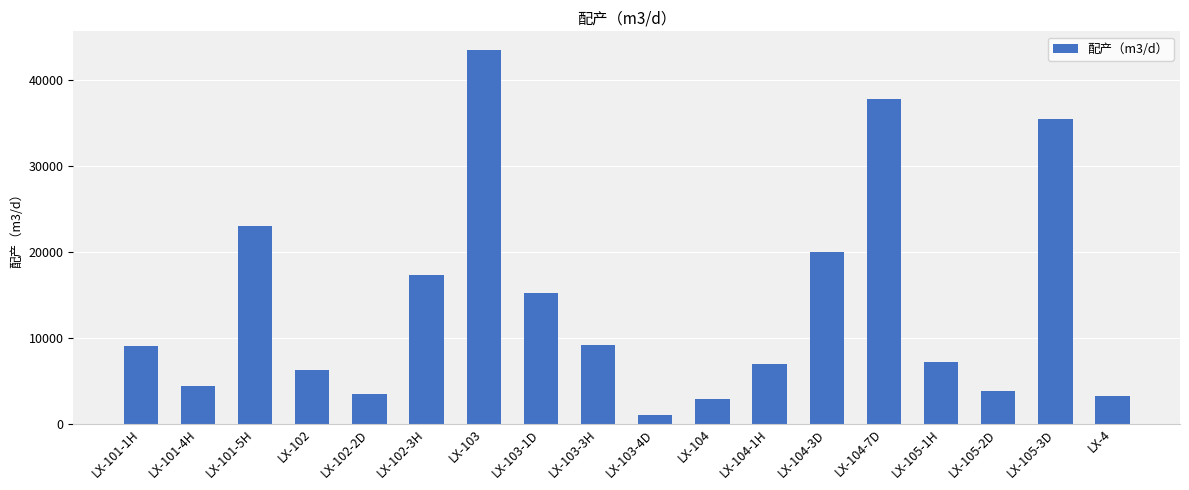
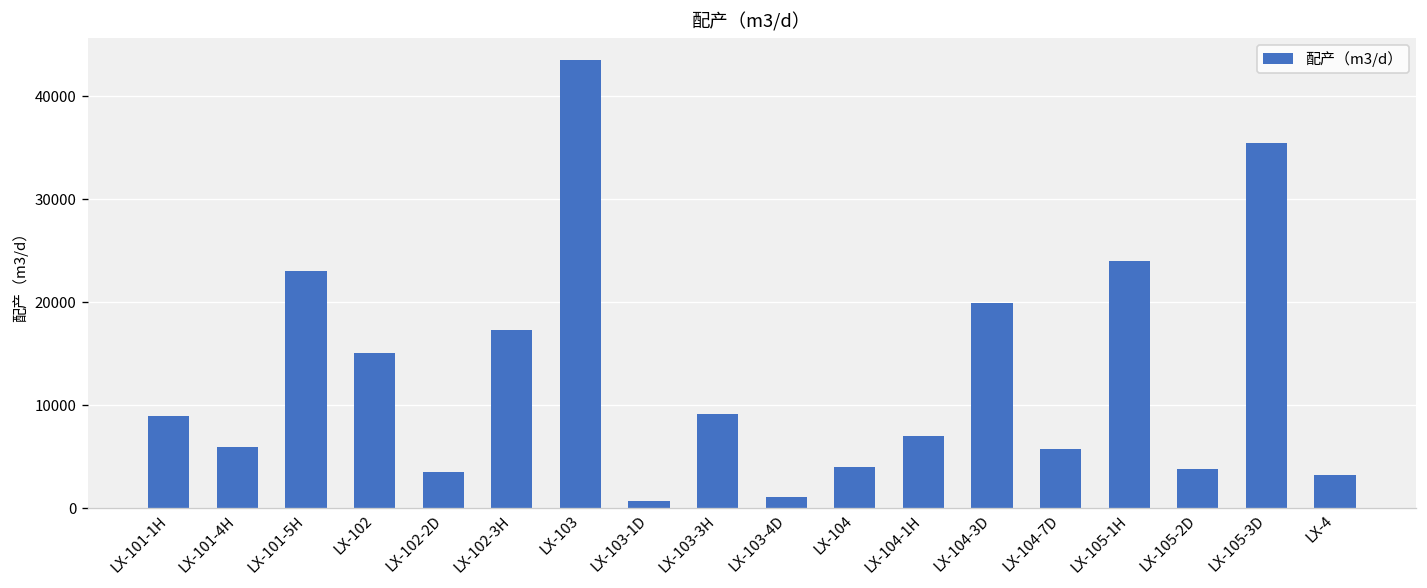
  {
    "LX-101-1H": 9000,
-   "LX-101-4H": 4000,
+   "LX-101-4H": 6000,
    "LX-101-5H": 23000,
-   "LX-102": 6000,
+   "LX-102": 15000,
    "LX-102-2D": 4000,
    "LX-102-3H": 17000,
    "LX-103": 44000,
-   "LX-103-1D": 15000,
+   "LX-103-1D": 1000,
    "LX-103-3H": 9000,
    "LX-103-4D": 1000,
-   "LX-104": 3000,
+   "LX-104": 4000,
    "LX-104-1H": 7000,
    "LX-104-3D": 20000,
-   "LX-104-7D": 38000,
-   "LX-105-1H": 7000,
+   "LX-104-7D": 6000,
+   "LX-105-1H": 24000,
    "LX-105-2D": 4000,
    "LX-105-3D": 35000,
    "LX-4": 3000
  }
